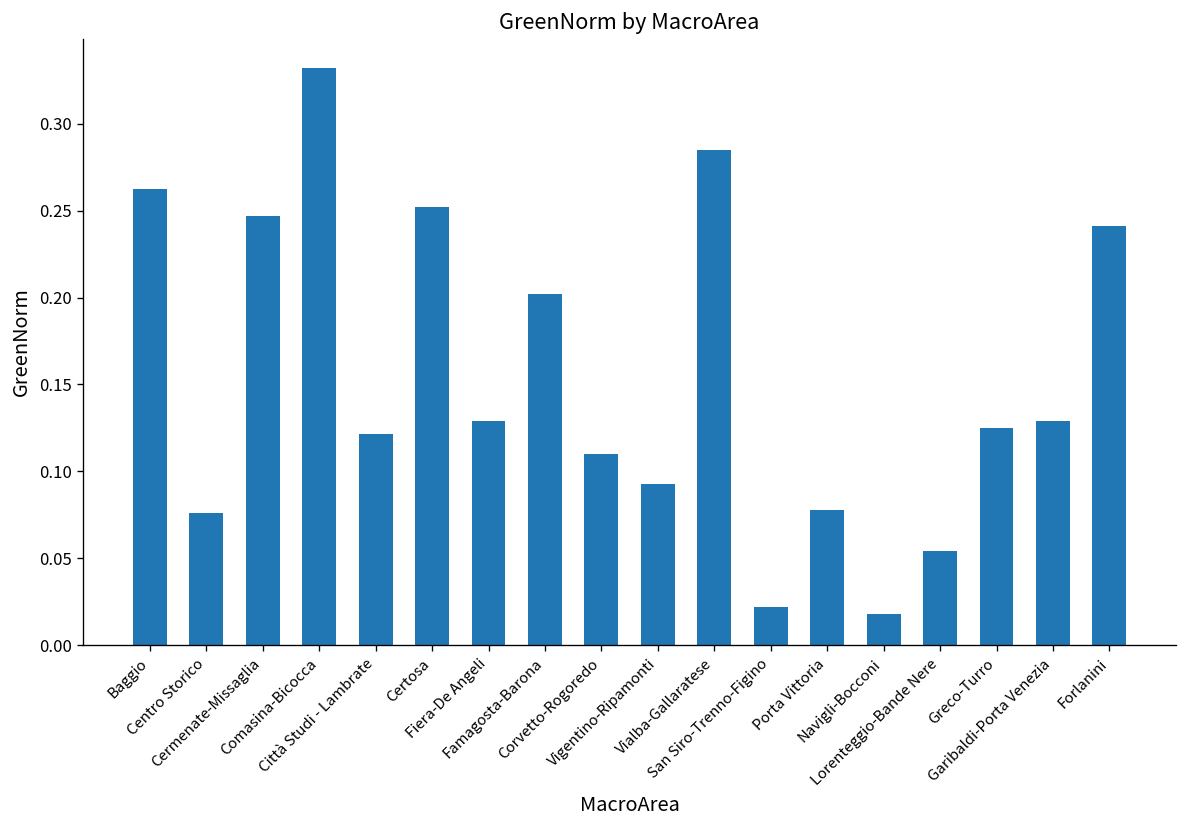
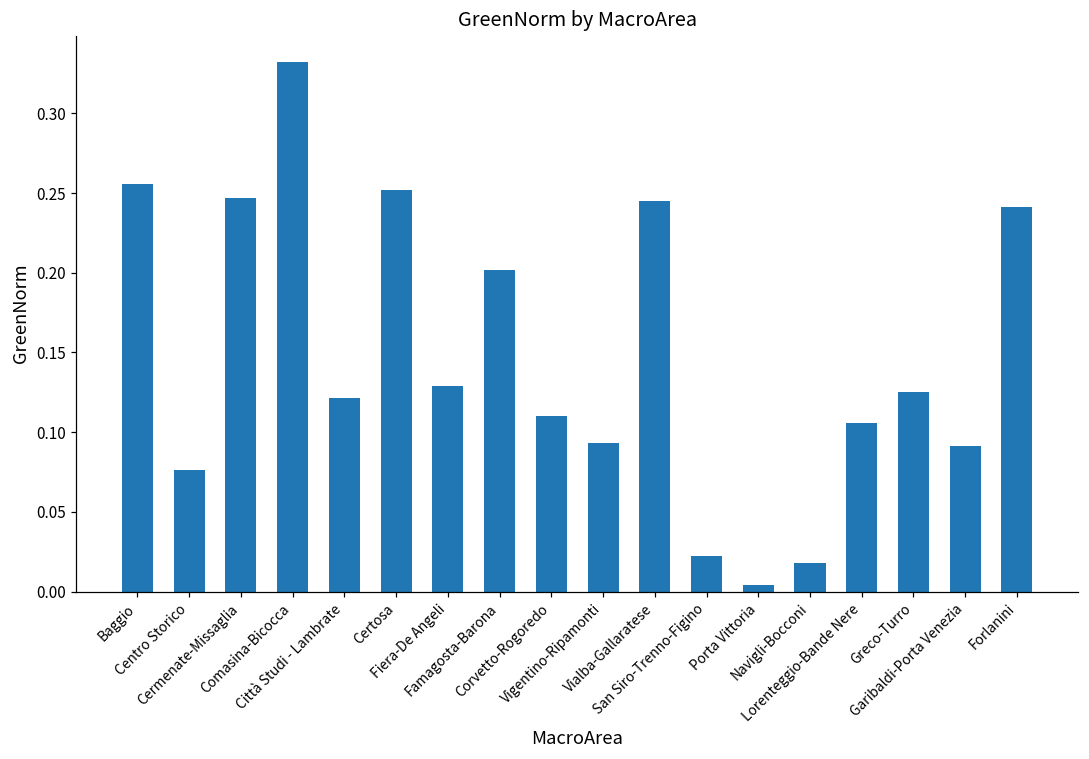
  {
-   "Baggio": 0.263,
+   "Baggio": 0.256,
    "Centro Storico": 0.076,
    "Cermenate-Missaglia": 0.247,
    "Comasina-Bicocca": 0.332,
    "Città Studi - Lambrate": 0.122,
    "Certosa": 0.252,
    "Fiera-De Angeli": 0.129,
    "Famagosta-Barona": 0.202,
    "Corvetto-Rogoredo": 0.110,
    "Vigentino-Ripamonti": 0.093,
-   "Vialba-Gallaratese": 0.285,
+   "Vialba-Gallaratese": 0.245,
    "San Siro-Trenno-Figino": 0.022,
-   "Porta Vittoria": 0.078,
+   "Porta Vittoria": 0.004,
    "Navigli-Bocconi": 0.018,
-   "Lorenteggio-Bande Nere": 0.054,
+   "Lorenteggio-Bande Nere": 0.106,
    "Greco-Turro": 0.125,
-   "Garibaldi-Porta Venezia": 0.129,
+   "Garibaldi-Porta Venezia": 0.091,
    "Forlanini": 0.241
  }
